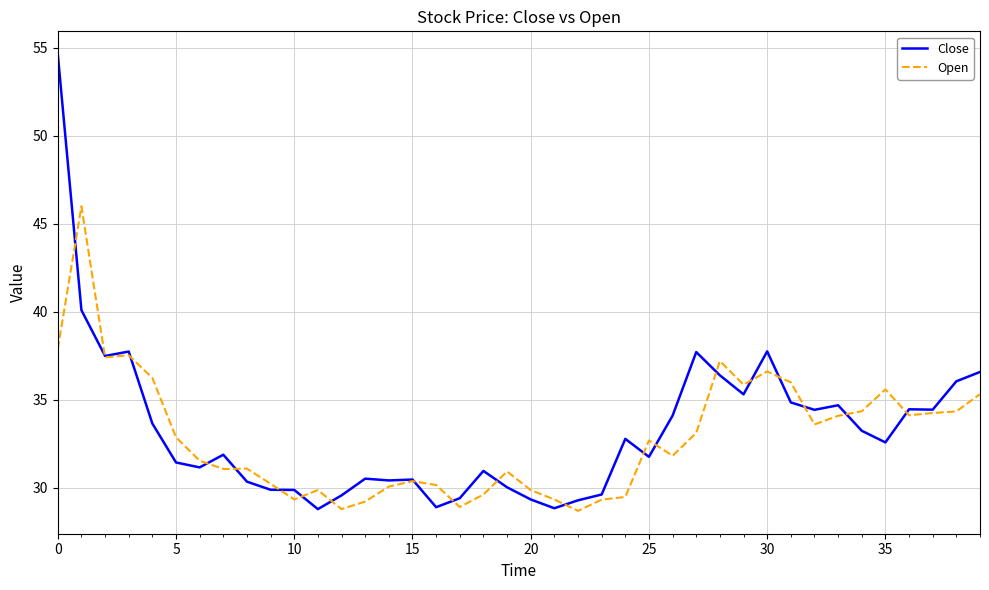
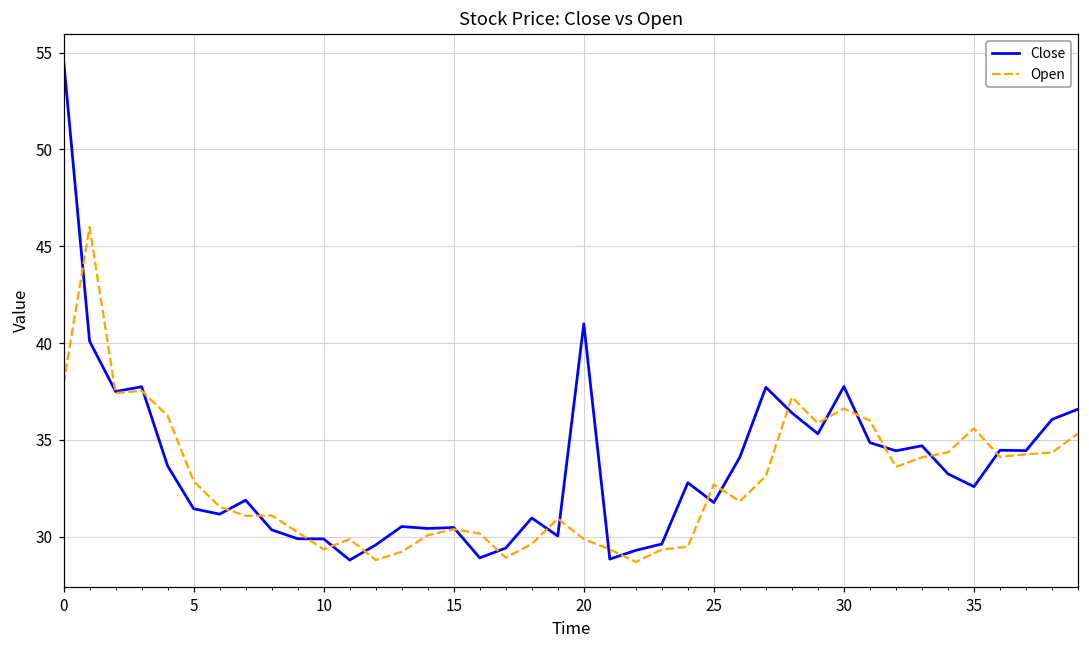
  {
    "Close": {
      "0": 54.6,
      "5": 31.5,
      "10": 29.9,
-     "20": 29.4,
+     "20": 41.0,
      "25": 31.8,
      "30": 37.8,
      "35": 32.6
    },
    "Open": {
      "0": 37.9,
      "5": 32.9,
      "10": 29.4,
      "20": 29.9,
      "25": 32.7,
      "30": 36.6,
      "35": 35.6
    }
  }
